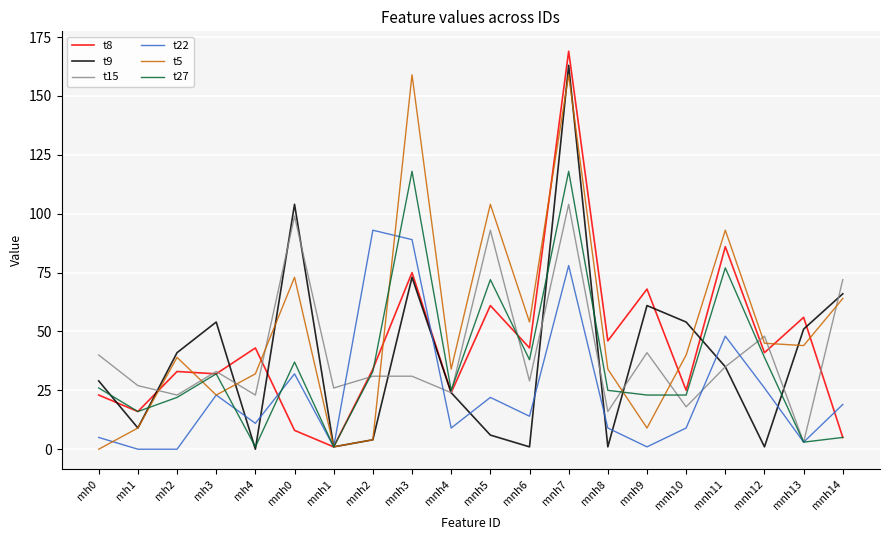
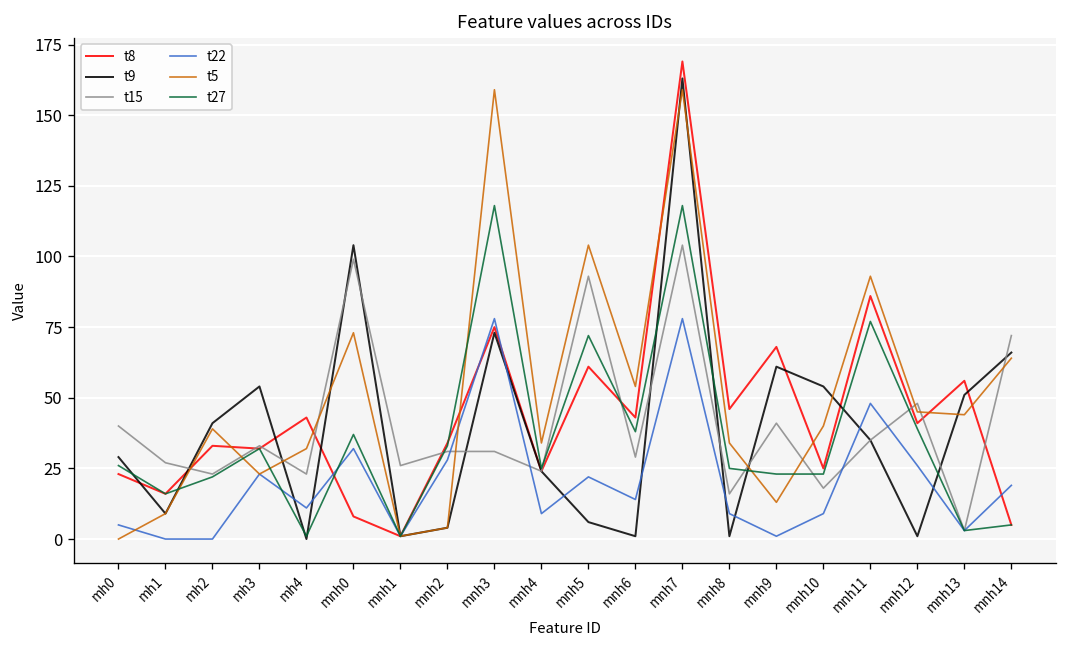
  {
    "t8": {
      "mh0": 23,
      "mh2": 33,
      "mh4": 43,
      "mnh0": 8,
      "mnh3": 75,
      "mnh5": 61,
      "mnh6": 43,
      "mnh7": 169,
      "mnh8": 46,
      "mnh9": 68,
      "mnh10": 25,
      "mnh11": 86,
      "mnh12": 41,
      "mnh13": 56
    },
    "t9": {
      "mh0": 29,
      "mh2": 41,
      "mh3": 54,
      "mnh0": 104,
      "mnh3": 73,
      "mnh5": 6,
      "mnh6": 1,
      "mnh7": 163,
      "mnh8": 1,
      "mnh9": 61,
      "mnh10": 54,
      "mnh12": 1,
      "mnh13": 51,
      "mnh14": 66
    },
    "t15": {
      "mh0": 40,
      "mh1": 27,
      "mh4": 23,
      "mnh0": 99,
      "mnh1": 26,
      "mnh2": 31,
      "mnh3": 31,
      "mnh5": 93,
      "mnh6": 29,
      "mnh7": 104,
      "mnh8": 16,
      "mnh9": 41,
      "mnh10": 18,
      "mnh12": 48,
      "mnh14": 72
    },
    "t22": {
      "mh0": 5,
      "mh1": 0,
      "mh2": 0,
      "mh4": 11,
      "mnh0": 32,
-     "mnh2": 93,
-     "mnh3": 89,
+     "mnh2": 28,
+     "mnh3": 78,
      "mnh4": 9,
      "mnh5": 22,
      "mnh6": 14,
      "mnh7": 78,
      "mnh8": 9,
      "mnh9": 1,
      "mnh10": 9,
      "mnh11": 48,
      "mnh12": 26,
      "mnh14": 19
    },
    "t5": {
      "mh0": 0,
      "mh2": 39,
      "mh4": 32,
      "mnh0": 73,
      "mnh3": 159,
      "mnh4": 34,
      "mnh5": 104,
      "mnh6": 54,
      "mnh7": 159,
      "mnh8": 34,
-     "mnh9": 9,
+     "mnh9": 13,
      "mnh10": 40,
      "mnh11": 93,
      "mnh12": 45,
      "mnh13": 44,
      "mnh14": 64
    },
    "t27": {
      "mh0": 26,
      "mnh0": 37,
      "mnh3": 118,
      "mnh5": 72,
      "mnh6": 38,
      "mnh7": 118,
      "mnh8": 25,
      "mnh9": 23,
      "mnh10": 23,
      "mnh11": 77,
      "mnh12": 39
    }
  }
